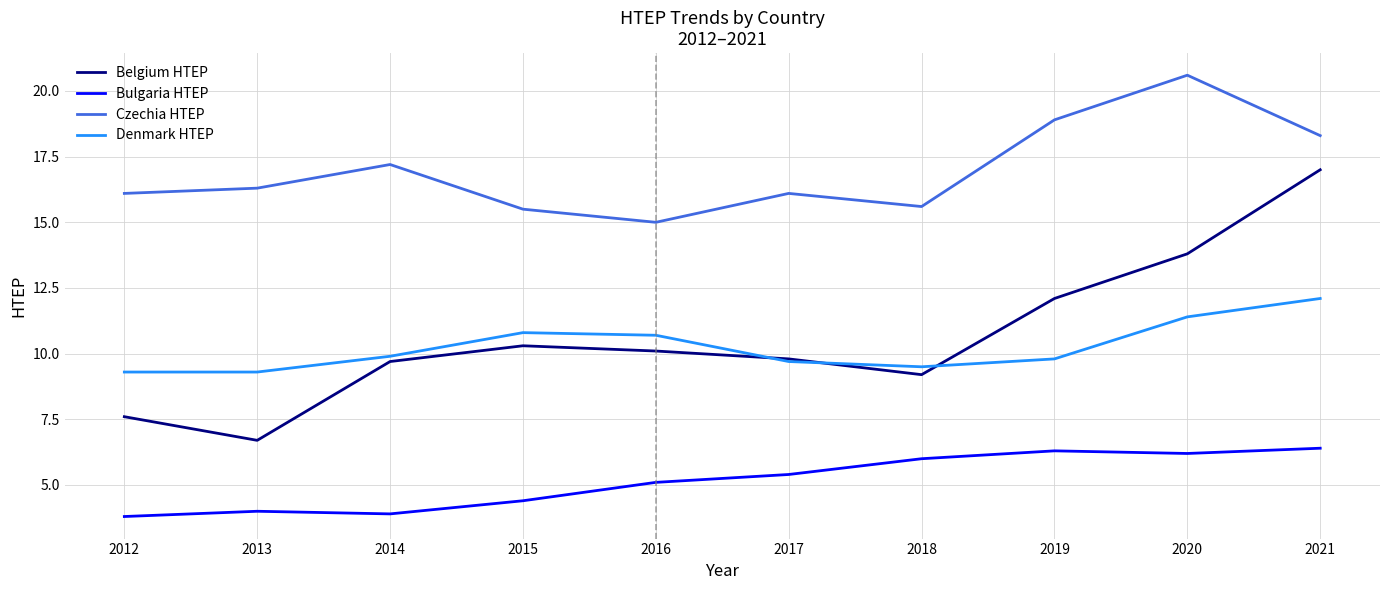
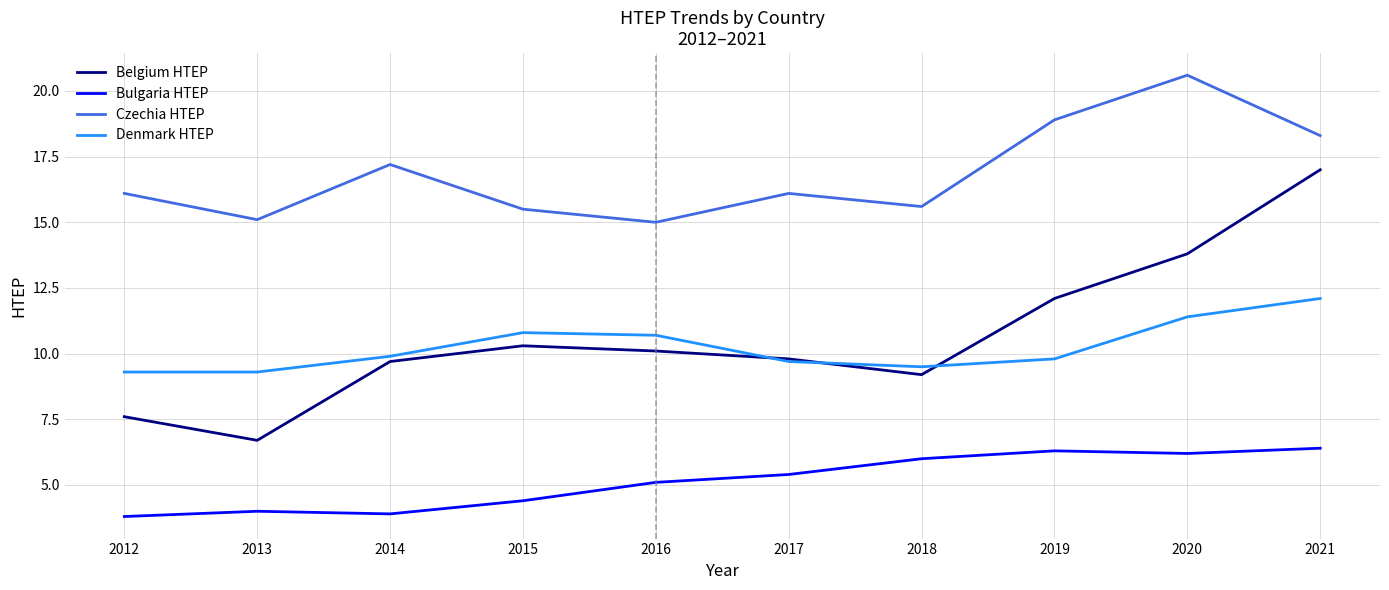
  {
    "Belgium HTEP": {
      "2012": 7.6,
      "2013": 6.7,
      "2014": 9.7,
      "2015": 10.3,
      "2016": 10.1,
      "2017": 9.8,
      "2018": 9.2,
      "2019": 12.1,
      "2020": 13.8,
      "2021": 17.0
    },
    "Bulgaria HTEP": {
      "2012": 3.8,
      "2013": 4.0,
      "2014": 3.9,
      "2015": 4.4,
      "2016": 5.1,
      "2017": 5.4,
      "2018": 6.0,
      "2019": 6.3,
      "2020": 6.2,
      "2021": 6.4
    },
    "Czechia HTEP": {
      "2012": 16.1,
-     "2013": 16.3,
+     "2013": 15.1,
      "2014": 17.2,
      "2015": 15.5,
      "2016": 15.0,
      "2017": 16.1,
      "2018": 15.6,
      "2019": 18.9,
      "2020": 20.6,
      "2021": 18.3
    },
    "Denmark HTEP": {
      "2012": 9.3,
      "2013": 9.3,
      "2014": 9.9,
      "2015": 10.8,
      "2016": 10.7,
      "2017": 9.7,
      "2018": 9.5,
      "2019": 9.8,
      "2020": 11.4,
      "2021": 12.1
    }
  }
